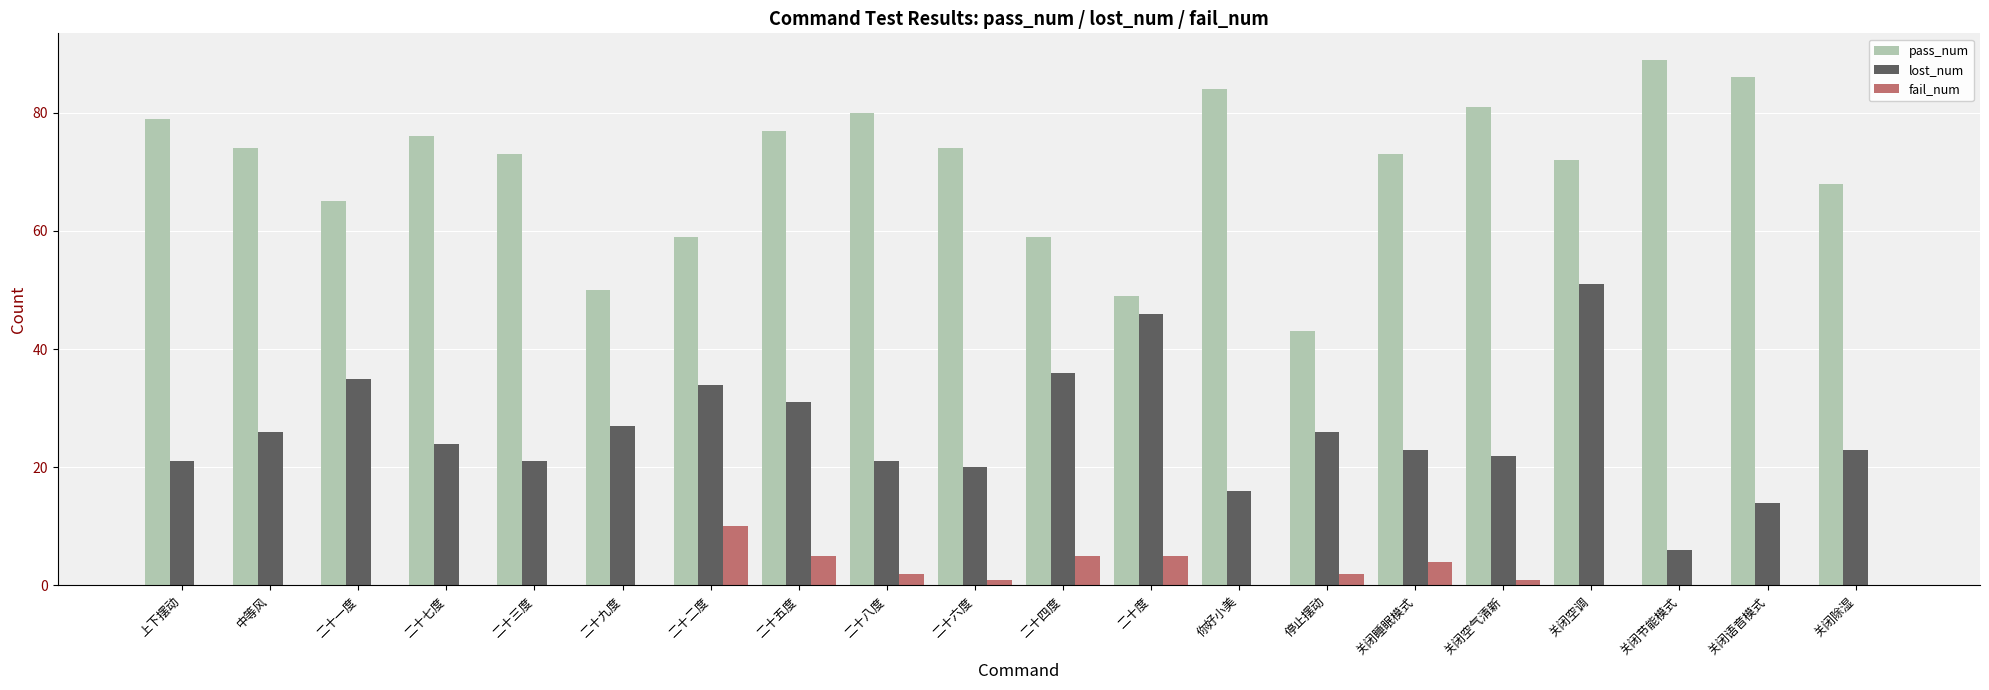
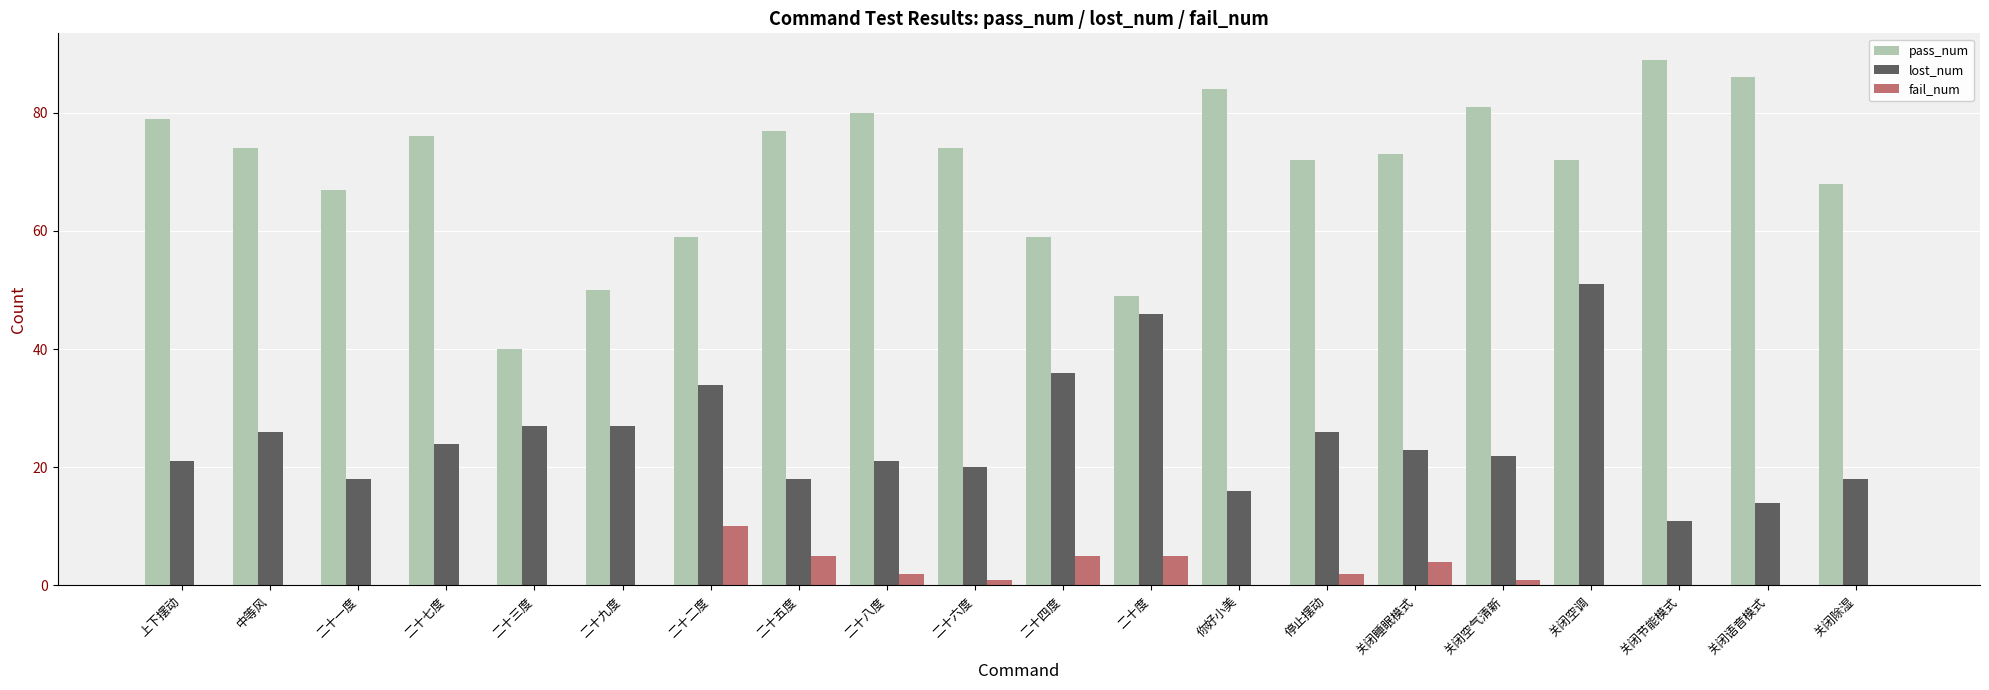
  {
    "pass_num": {
      "上下摆动": 79,
      "中等风": 74,
-     "二十一度": 65,
+     "二十一度": 67,
      "二十七度": 76,
-     "二十三度": 73,
+     "二十三度": 40,
      "二十九度": 50,
      "二十二度": 59,
      "二十五度": 77,
      "二十八度": 80,
      "二十六度": 74,
      "二十四度": 59,
      "二十度": 49,
      "你好小美": 84,
-     "停止摆动": 43,
+     "停止摆动": 72,
      "关闭睡眠模式": 73,
      "关闭空气清新": 81,
      "关闭空调": 72,
      "关闭节能模式": 89,
      "关闭语音模式": 86,
      "关闭除湿": 68
    },
    "lost_num": {
      "上下摆动": 21,
      "中等风": 26,
-     "二十一度": 35,
+     "二十一度": 18,
      "二十七度": 24,
-     "二十三度": 21,
+     "二十三度": 27,
      "二十九度": 27,
      "二十二度": 34,
-     "二十五度": 31,
+     "二十五度": 18,
      "二十八度": 21,
      "二十六度": 20,
      "二十四度": 36,
      "二十度": 46,
      "你好小美": 16,
      "停止摆动": 26,
      "关闭睡眠模式": 23,
      "关闭空气清新": 22,
      "关闭空调": 51,
-     "关闭节能模式": 6,
+     "关闭节能模式": 11,
      "关闭语音模式": 14,
-     "关闭除湿": 23
+     "关闭除湿": 18
    },
    "fail_num": {
      "上下摆动": 0,
      "中等风": 0,
      "二十一度": 0,
      "二十七度": 0,
      "二十三度": 0,
      "二十九度": 0,
      "二十二度": 10,
      "二十五度": 5,
      "二十八度": 2,
      "二十六度": 1,
      "二十四度": 5,
      "二十度": 5,
      "你好小美": 0,
      "停止摆动": 2,
      "关闭睡眠模式": 4,
      "关闭空气清新": 1,
      "关闭空调": 0,
      "关闭节能模式": 0,
      "关闭语音模式": 0,
      "关闭除湿": 0
    }
  }
